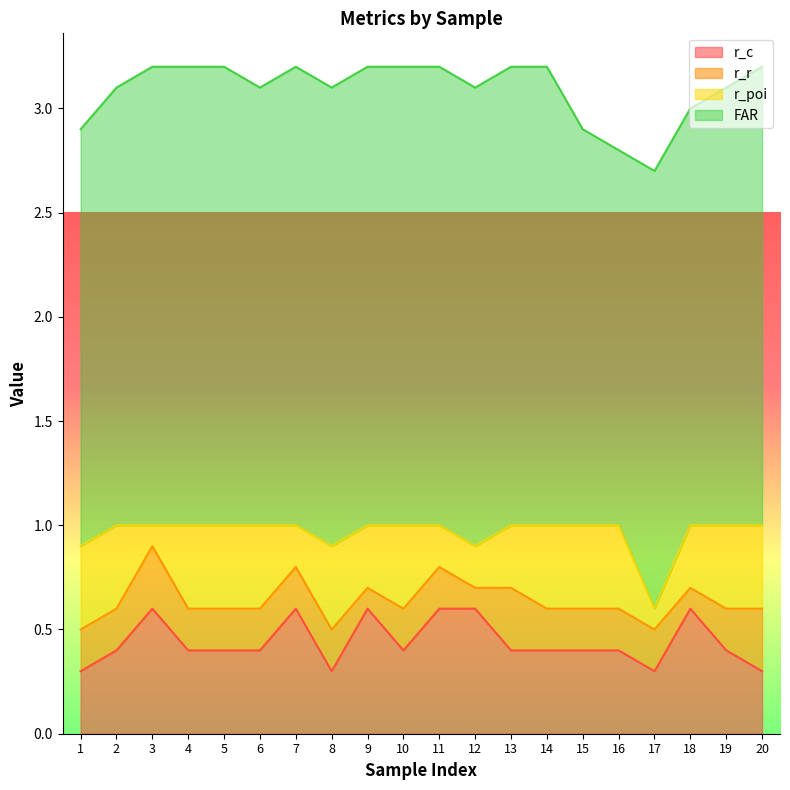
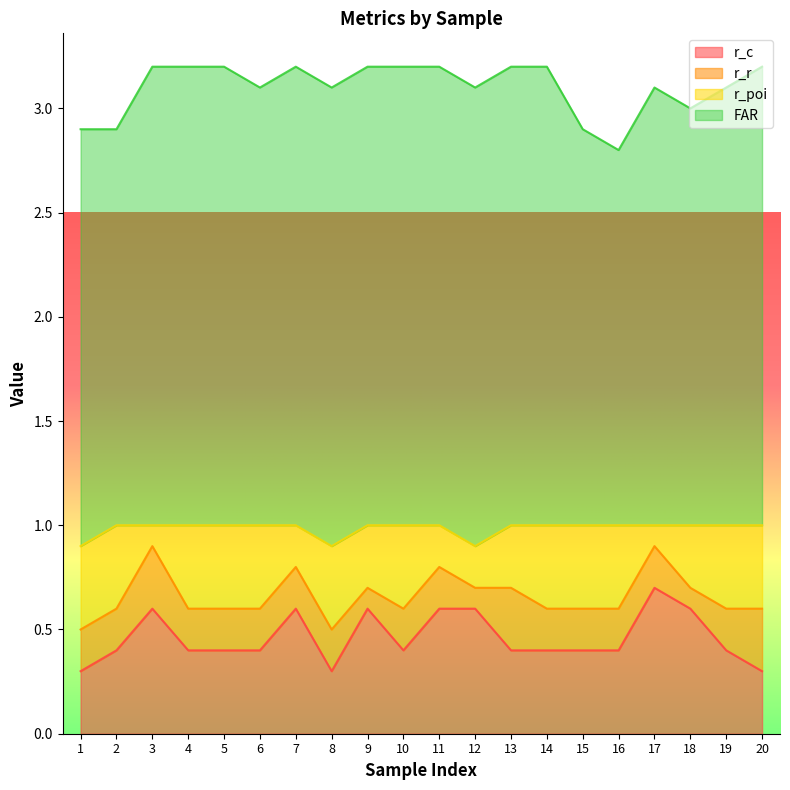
  {
    "r_c": {
      "1": 0.3,
      "2": 0.4,
      "3": 0.6,
      "4": 0.4,
      "5": 0.4,
      "6": 0.4,
      "7": 0.6,
      "8": 0.3,
      "9": 0.6,
      "10": 0.4,
      "11": 0.6,
      "12": 0.6,
      "13": 0.4,
      "14": 0.4,
      "15": 0.4,
      "16": 0.4,
-     "17": 0.3,
+     "17": 0.7,
      "18": 0.6,
      "19": 0.4,
      "20": 0.3
    },
    "r_r": {
      "17": 0.20
    },
    "r_poi": {
      "17": 0.10
    },
    "FAR": {
-     "2": 3.10,
+     "2": 2.90,
      "17": 2.10
    }
  }
